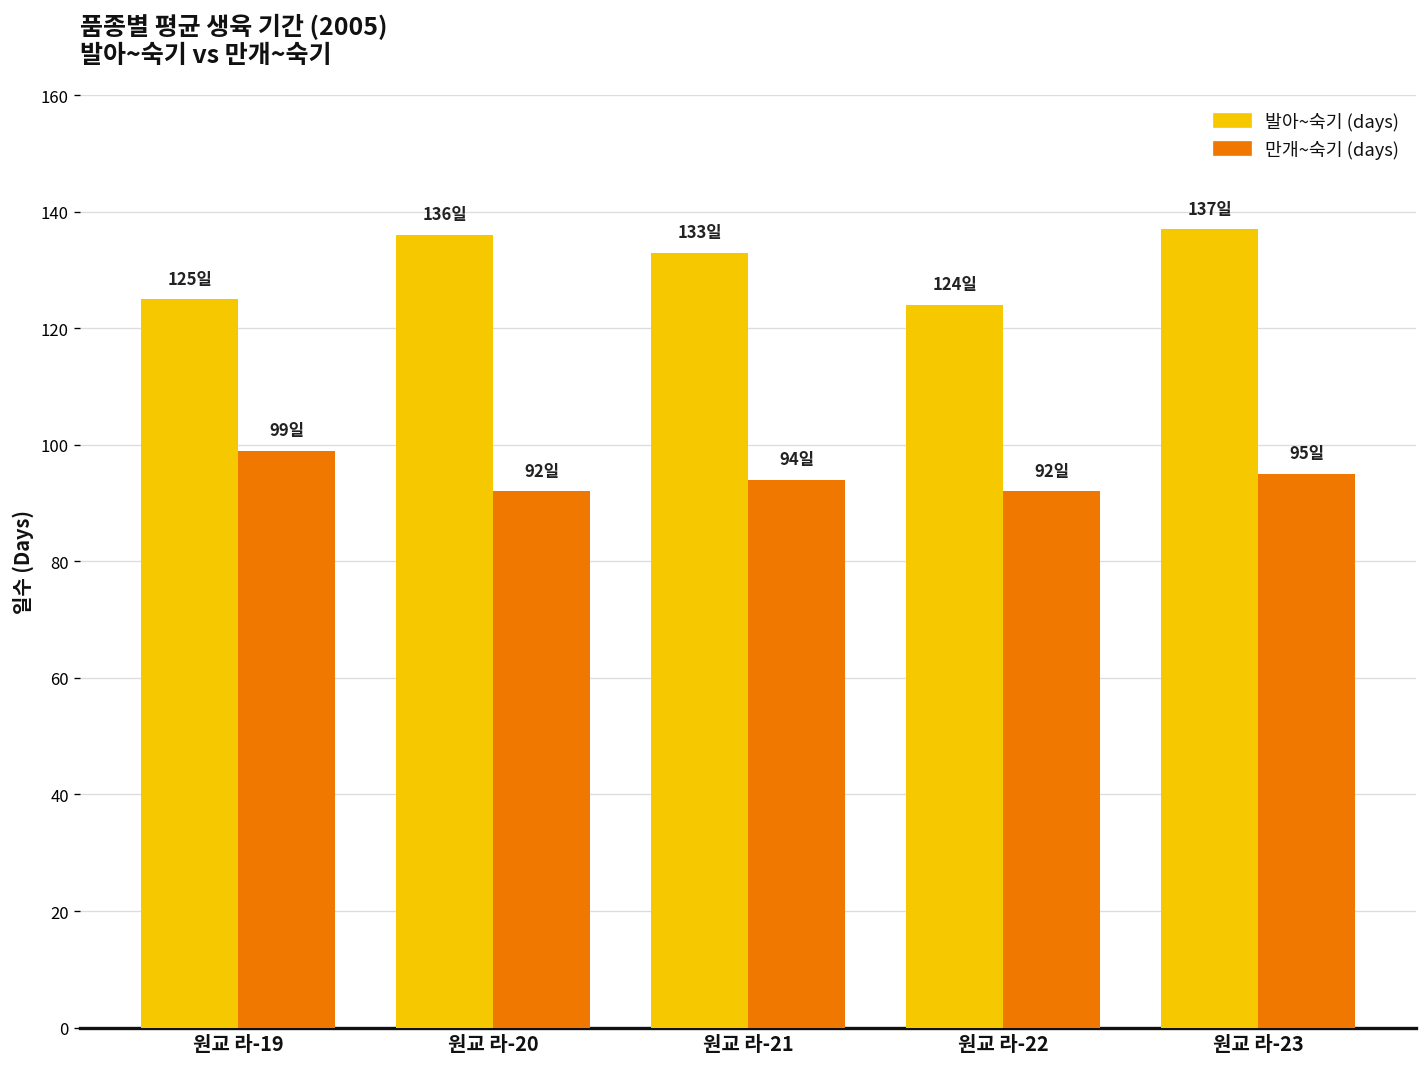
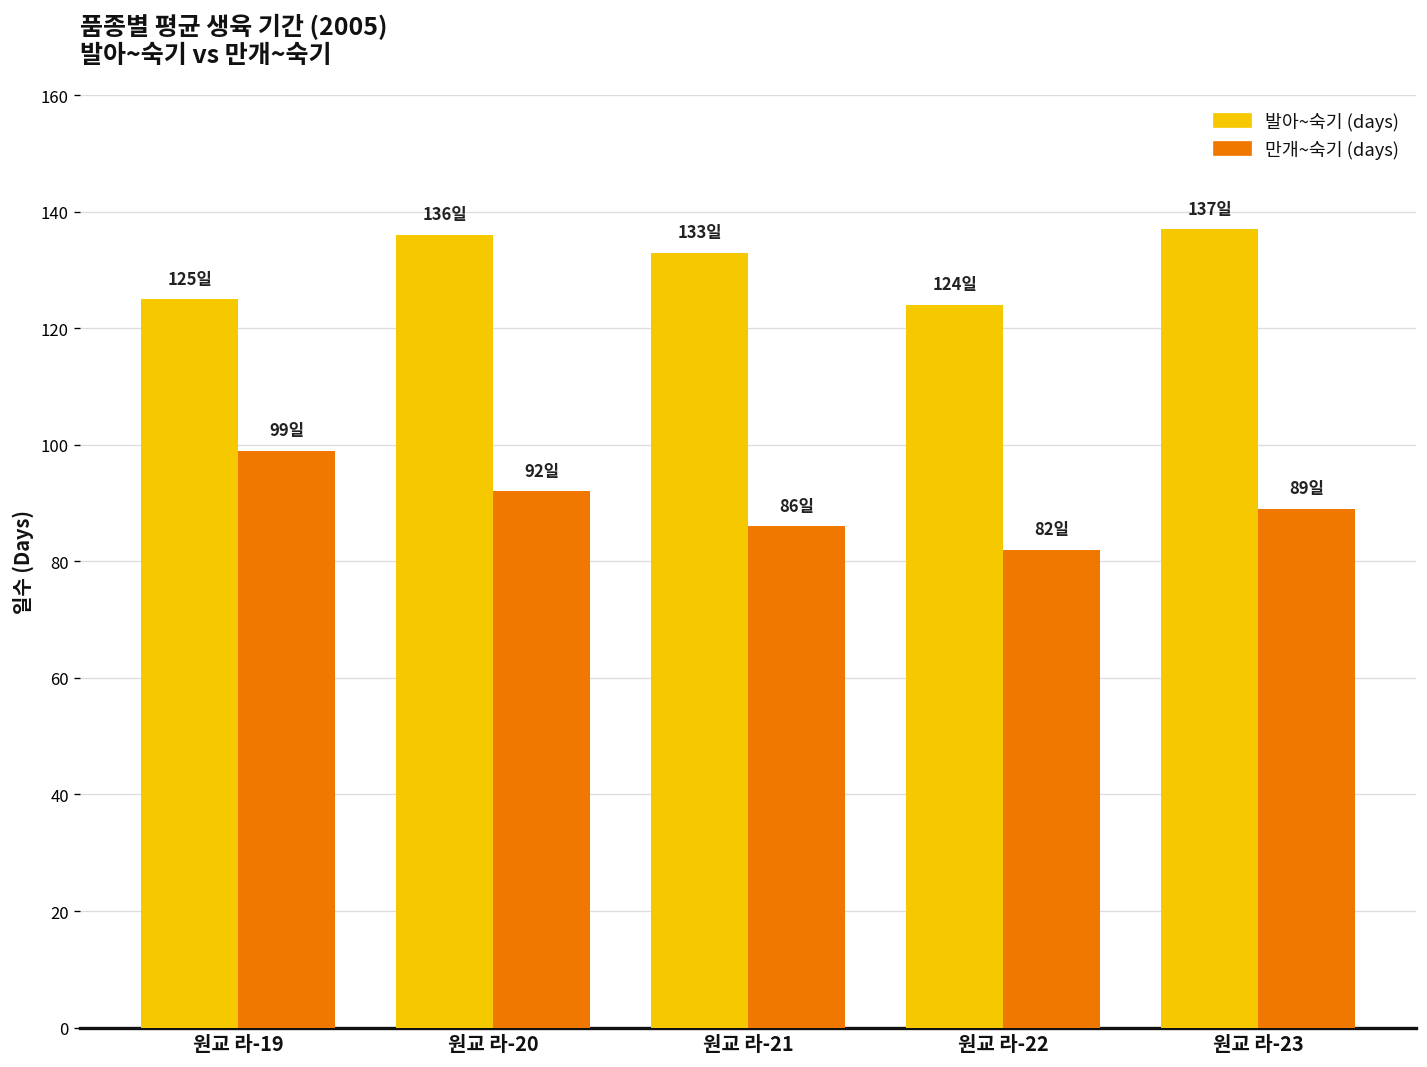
  {
    "발아~숙기 (days)": {
      "원교 라-19": "125일",
      "원교 라-20": "136일",
      "원교 라-21": "133일",
      "원교 라-22": "124일",
      "원교 라-23": "137일"
    },
    "만개~숙기 (days)": {
      "원교 라-19": "99일",
      "원교 라-20": "92일",
-     "원교 라-21": "94일",
-     "원교 라-22": "92일",
-     "원교 라-23": "95일"
+     "원교 라-21": "86일",
+     "원교 라-22": "82일",
+     "원교 라-23": "89일"
    }
  }
